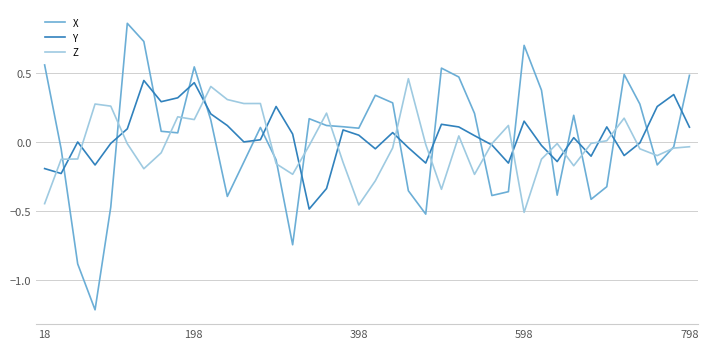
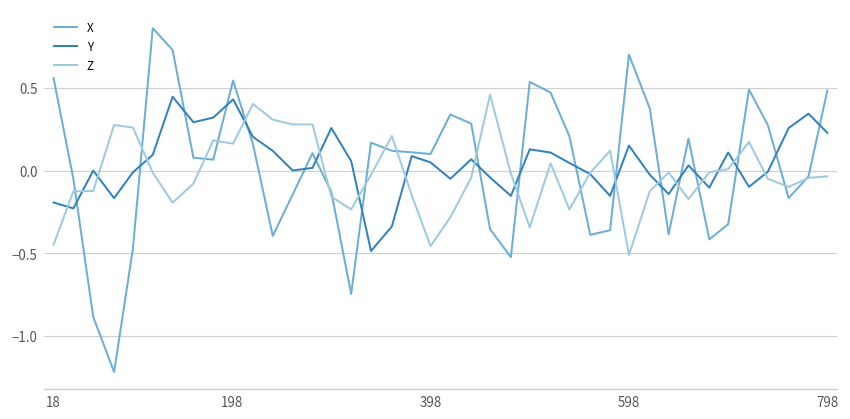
  {
    "Y": {
      "18": -0.19,
      "398": 0.05,
      "598": 0.15,
-     "798": 0.11
+     "798": 0.23
    }
  }
